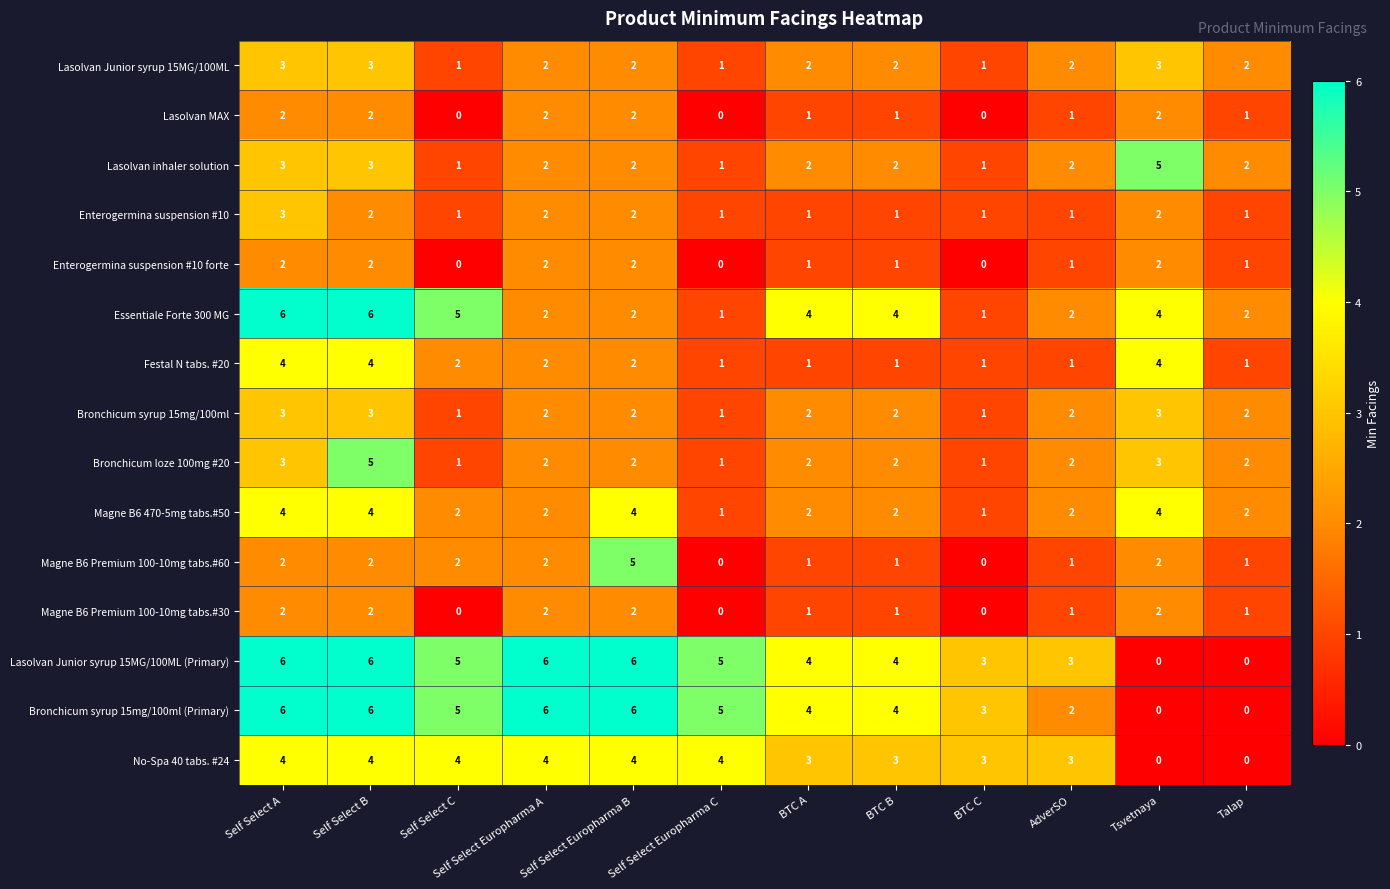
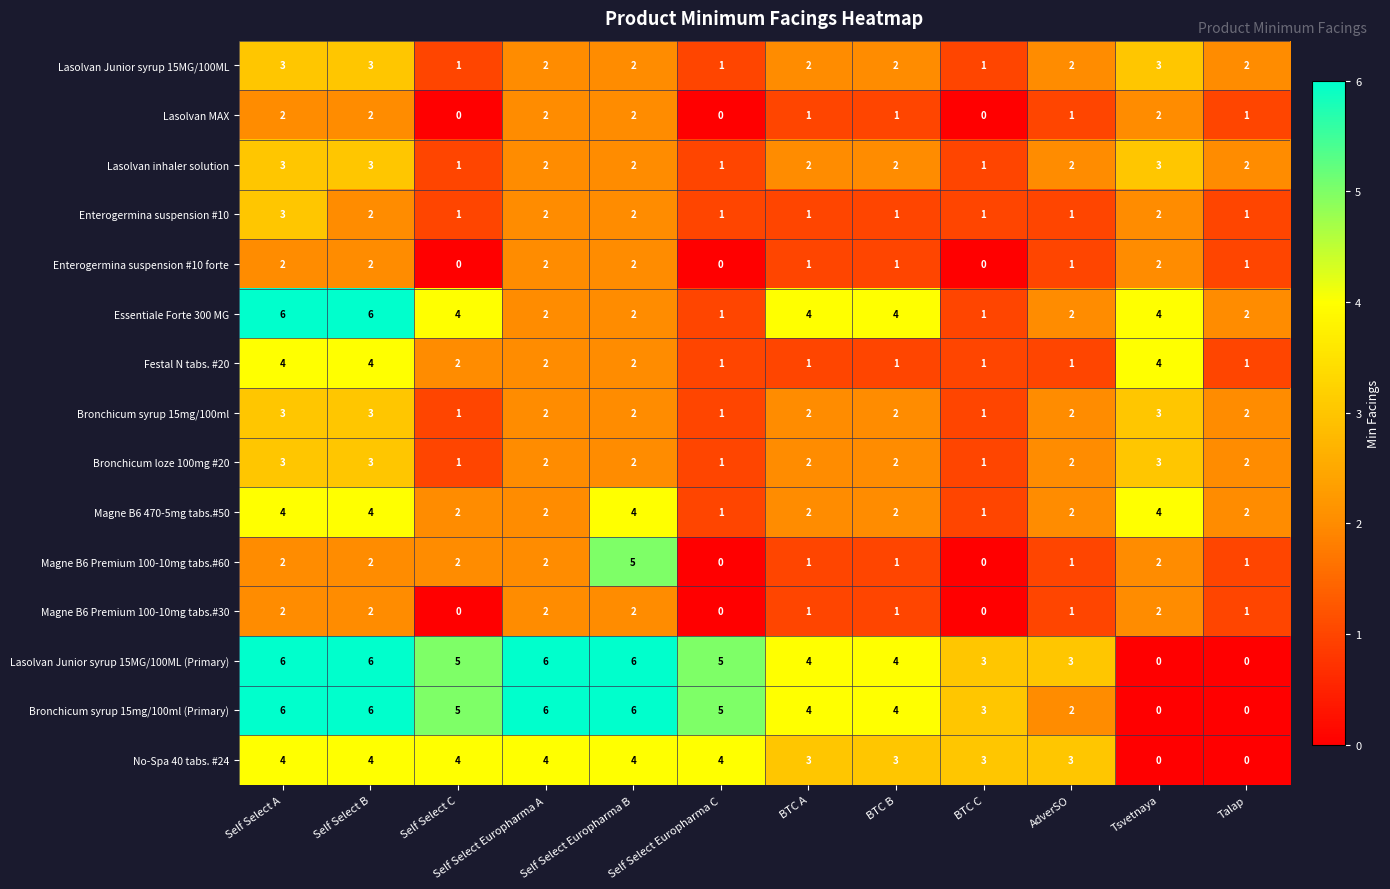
  {
    "Lasolvan Junior syrup 15MG/100ML": {
      "Self Select A": 3,
      "Self Select B": 3,
      "Self Select C": 1,
      "Self Select Europharma A": 2,
      "Self Select Europharma B": 2,
      "Self Select Europharma C": 1,
      "BTC A": 2,
      "BTC B": 2,
      "BTC C": 1,
      "AdverSO": 2,
      "Tsvetnaya": 3,
      "Talap": 2
    },
    "Lasolvan MAX": {
      "Self Select A": 2,
      "Self Select B": 2,
      "Self Select C": 0,
      "Self Select Europharma A": 2,
      "Self Select Europharma B": 2,
      "Self Select Europharma C": 0,
      "BTC A": 1,
      "BTC B": 1,
      "BTC C": 0,
      "AdverSO": 1,
      "Tsvetnaya": 2,
      "Talap": 1
    },
    "Lasolvan inhaler solution": {
      "Self Select A": 3,
      "Self Select B": 3,
      "Self Select C": 1,
      "Self Select Europharma A": 2,
      "Self Select Europharma B": 2,
      "Self Select Europharma C": 1,
      "BTC A": 2,
      "BTC B": 2,
      "BTC C": 1,
      "AdverSO": 2,
-     "Tsvetnaya": 5,
+     "Tsvetnaya": 3,
      "Talap": 2
    },
    "Enterogermina suspension #10": {
      "Self Select A": 3,
      "Self Select B": 2,
      "Self Select C": 1,
      "Self Select Europharma A": 2,
      "Self Select Europharma B": 2,
      "Self Select Europharma C": 1,
      "BTC A": 1,
      "BTC B": 1,
      "BTC C": 1,
      "AdverSO": 1,
      "Tsvetnaya": 2,
      "Talap": 1
    },
    "Enterogermina suspension #10 forte": {
      "Self Select A": 2,
      "Self Select B": 2,
      "Self Select C": 0,
      "Self Select Europharma A": 2,
      "Self Select Europharma B": 2,
      "Self Select Europharma C": 0,
      "BTC A": 1,
      "BTC B": 1,
      "BTC C": 0,
      "AdverSO": 1,
      "Tsvetnaya": 2,
      "Talap": 1
    },
    "Essentiale Forte 300 MG": {
      "Self Select A": 6,
      "Self Select B": 6,
-     "Self Select C": 5,
+     "Self Select C": 4,
      "Self Select Europharma A": 2,
      "Self Select Europharma B": 2,
      "Self Select Europharma C": 1,
      "BTC A": 4,
      "BTC B": 4,
      "BTC C": 1,
      "AdverSO": 2,
      "Tsvetnaya": 4,
      "Talap": 2
    },
    "Festal N tabs. #20": {
      "Self Select A": 4,
      "Self Select B": 4,
      "Self Select C": 2,
      "Self Select Europharma A": 2,
      "Self Select Europharma B": 2,
      "Self Select Europharma C": 1,
      "BTC A": 1,
      "BTC B": 1,
      "BTC C": 1,
      "AdverSO": 1,
      "Tsvetnaya": 4,
      "Talap": 1
    },
    "Bronchicum syrup 15mg/100ml": {
      "Self Select A": 3,
      "Self Select B": 3,
      "Self Select C": 1,
      "Self Select Europharma A": 2,
      "Self Select Europharma B": 2,
      "Self Select Europharma C": 1,
      "BTC A": 2,
      "BTC B": 2,
      "BTC C": 1,
      "AdverSO": 2,
      "Tsvetnaya": 3,
      "Talap": 2
    },
    "Bronchicum loze 100mg #20": {
      "Self Select A": 3,
-     "Self Select B": 5,
+     "Self Select B": 3,
      "Self Select C": 1,
      "Self Select Europharma A": 2,
      "Self Select Europharma B": 2,
      "Self Select Europharma C": 1,
      "BTC A": 2,
      "BTC B": 2,
      "BTC C": 1,
      "AdverSO": 2,
      "Tsvetnaya": 3,
      "Talap": 2
    },
    "Magne B6 470-5mg tabs.#50": {
      "Self Select A": 4,
      "Self Select B": 4,
      "Self Select C": 2,
      "Self Select Europharma A": 2,
      "Self Select Europharma B": 4,
      "Self Select Europharma C": 1,
      "BTC A": 2,
      "BTC B": 2,
      "BTC C": 1,
      "AdverSO": 2,
      "Tsvetnaya": 4,
      "Talap": 2
    },
    "Magne B6 Premium 100-10mg tabs.#60": {
      "Self Select A": 2,
      "Self Select B": 2,
      "Self Select C": 2,
      "Self Select Europharma A": 2,
      "Self Select Europharma B": 5,
      "Self Select Europharma C": 0,
      "BTC A": 1,
      "BTC B": 1,
      "BTC C": 0,
      "AdverSO": 1,
      "Tsvetnaya": 2,
      "Talap": 1
    },
    "Magne B6 Premium 100-10mg tabs.#30": {
      "Self Select A": 2,
      "Self Select B": 2,
      "Self Select C": 0,
      "Self Select Europharma A": 2,
      "Self Select Europharma B": 2,
      "Self Select Europharma C": 0,
      "BTC A": 1,
      "BTC B": 1,
      "BTC C": 0,
      "AdverSO": 1,
      "Tsvetnaya": 2,
      "Talap": 1
    },
    "Lasolvan Junior syrup 15MG/100ML (Primary)": {
      "Self Select A": 6,
      "Self Select B": 6,
      "Self Select C": 5,
      "Self Select Europharma A": 6,
      "Self Select Europharma B": 6,
      "Self Select Europharma C": 5,
      "BTC A": 4,
      "BTC B": 4,
      "BTC C": 3,
      "AdverSO": 3,
      "Tsvetnaya": 0,
      "Talap": 0
    },
    "Bronchicum syrup 15mg/100ml (Primary)": {
      "Self Select A": 6,
      "Self Select B": 6,
      "Self Select C": 5,
      "Self Select Europharma A": 6,
      "Self Select Europharma B": 6,
      "Self Select Europharma C": 5,
      "BTC A": 4,
      "BTC B": 4,
      "BTC C": 3,
      "AdverSO": 2,
      "Tsvetnaya": 0,
      "Talap": 0
    },
    "No-Spa 40 tabs. #24": {
      "Self Select A": 4,
      "Self Select B": 4,
      "Self Select C": 4,
      "Self Select Europharma A": 4,
      "Self Select Europharma B": 4,
      "Self Select Europharma C": 4,
      "BTC A": 3,
      "BTC B": 3,
      "BTC C": 3,
      "AdverSO": 3,
      "Tsvetnaya": 0,
      "Talap": 0
    }
  }
